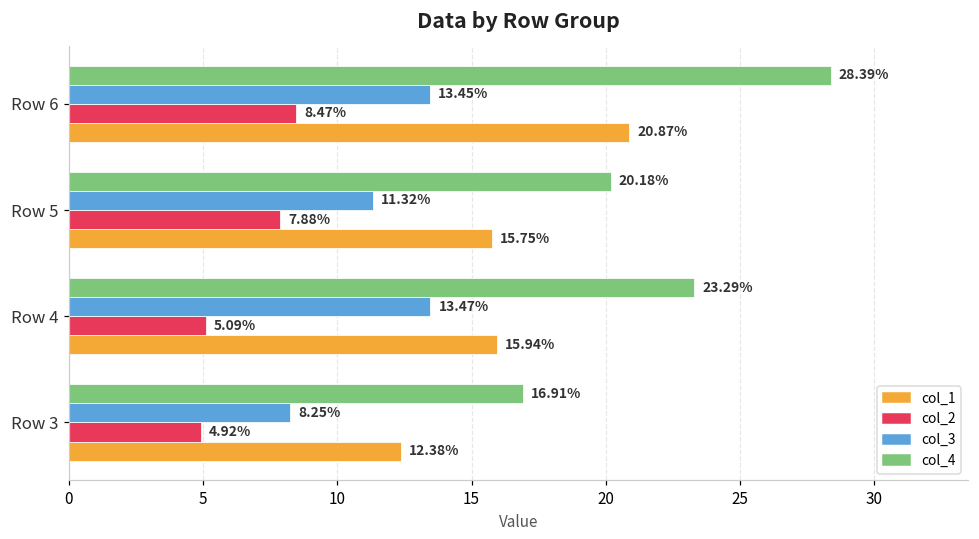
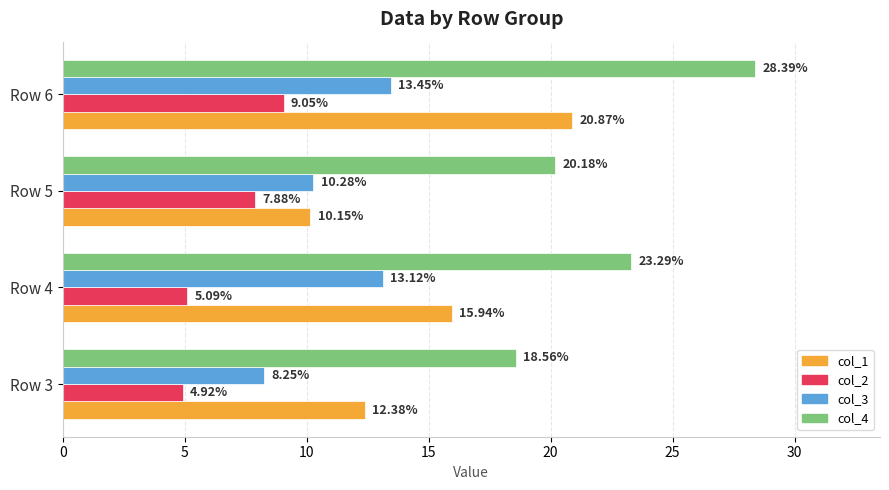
  {
    "col_1": {
      "Row 6": "20.87%",
-     "Row 5": "15.75%",
+     "Row 5": "10.15%",
      "Row 4": "15.94%",
      "Row 3": "12.38%"
    },
    "col_2": {
-     "Row 6": "8.47%",
+     "Row 6": "9.05%",
      "Row 5": "7.88%",
      "Row 4": "5.09%",
      "Row 3": "4.92%"
    },
    "col_3": {
      "Row 6": "13.45%",
-     "Row 5": "11.32%",
-     "Row 4": "13.47%",
+     "Row 5": "10.28%",
+     "Row 4": "13.12%",
      "Row 3": "8.25%"
    },
    "col_4": {
      "Row 6": "28.39%",
      "Row 5": "20.18%",
      "Row 4": "23.29%",
-     "Row 3": "16.91%"
+     "Row 3": "18.56%"
    }
  }
